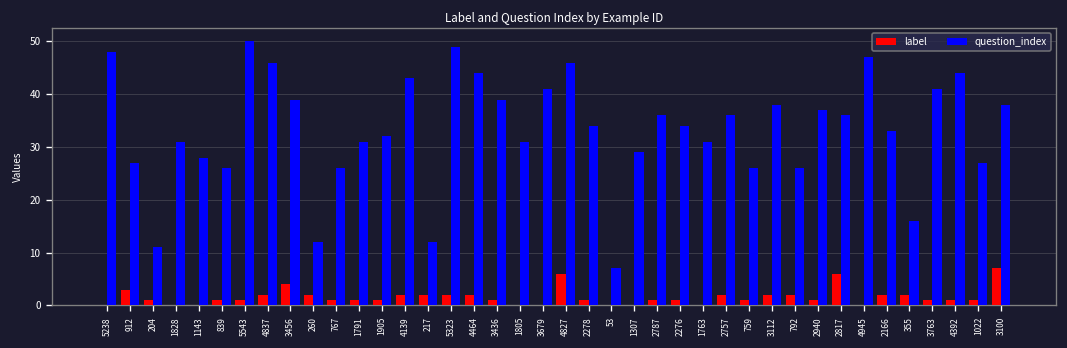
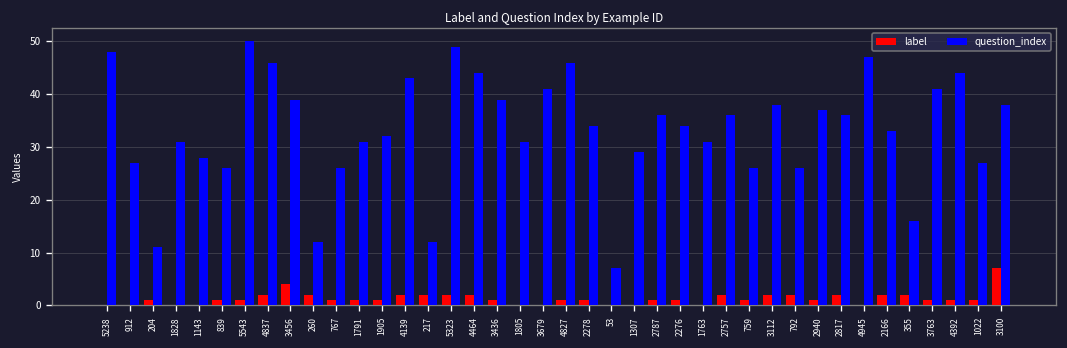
  {
    "label": {
      "5238": 0,
-     "912": 3,
+     "912": 0,
      "204": 1,
      "1828": 0,
      "1143": 0,
      "839": 1,
      "5543": 1,
      "4837": 2,
      "3456": 4,
      "260": 2,
      "767": 1,
      "1791": 1,
      "1905": 1,
      "4139": 2,
      "217": 2,
      "5323": 2,
      "4464": 2,
      "3436": 1,
      "1805": 0,
      "3679": 0,
-     "4827": 6,
+     "4827": 1,
      "2278": 1,
      "53": 0,
      "1307": 0,
      "2787": 1,
      "2276": 1,
      "1763": 0,
      "2757": 2,
      "759": 1,
      "3112": 2,
      "792": 2,
      "2940": 1,
-     "2817": 6,
+     "2817": 2,
      "4945": 0,
      "2166": 2,
      "355": 2,
      "3763": 1,
      "4392": 1,
      "1022": 1,
      "3100": 7
    },
    "question_index": {
      "5238": 48,
      "912": 27,
      "204": 11,
      "1828": 31,
      "1143": 28,
      "839": 26,
      "5543": 50,
      "4837": 46,
      "3456": 39,
      "260": 12,
      "767": 26,
      "1791": 31,
      "1905": 32,
      "4139": 43,
      "217": 12,
      "5323": 49,
      "4464": 44,
      "3436": 39,
      "1805": 31,
      "3679": 41,
      "4827": 46,
      "2278": 34,
      "53": 7,
      "1307": 29,
      "2787": 36,
      "2276": 34,
      "1763": 31,
      "2757": 36,
      "759": 26,
      "3112": 38,
      "792": 26,
      "2940": 37,
      "2817": 36,
      "4945": 47,
      "2166": 33,
      "355": 16,
      "3763": 41,
      "4392": 44,
      "1022": 27,
      "3100": 38
    }
  }
